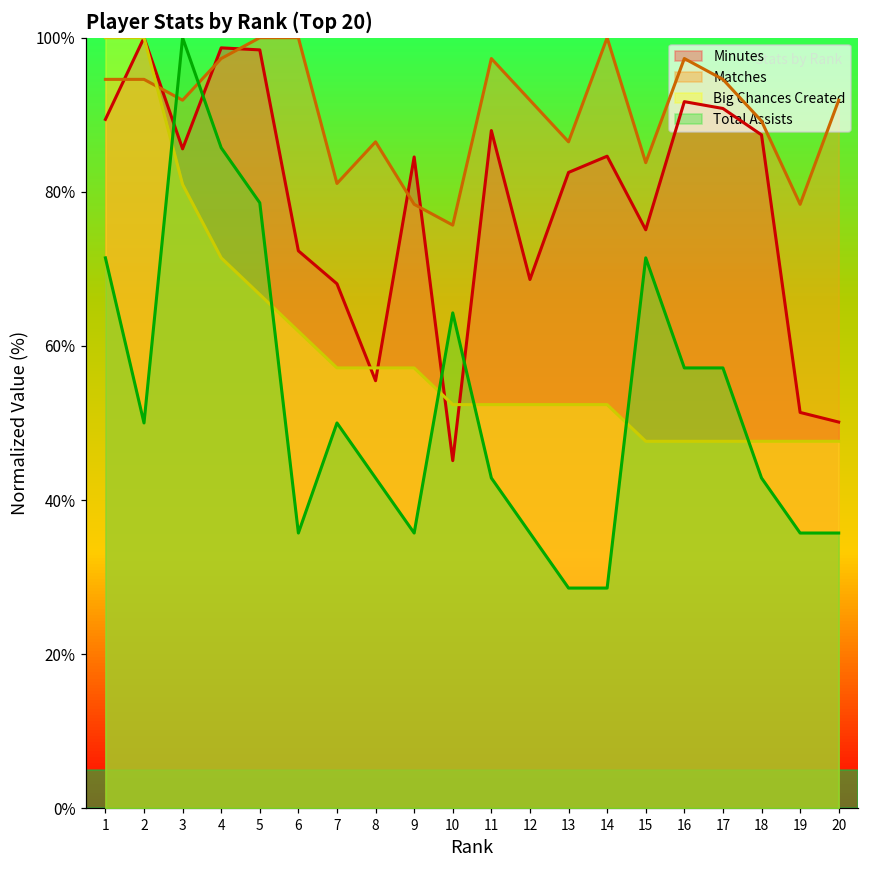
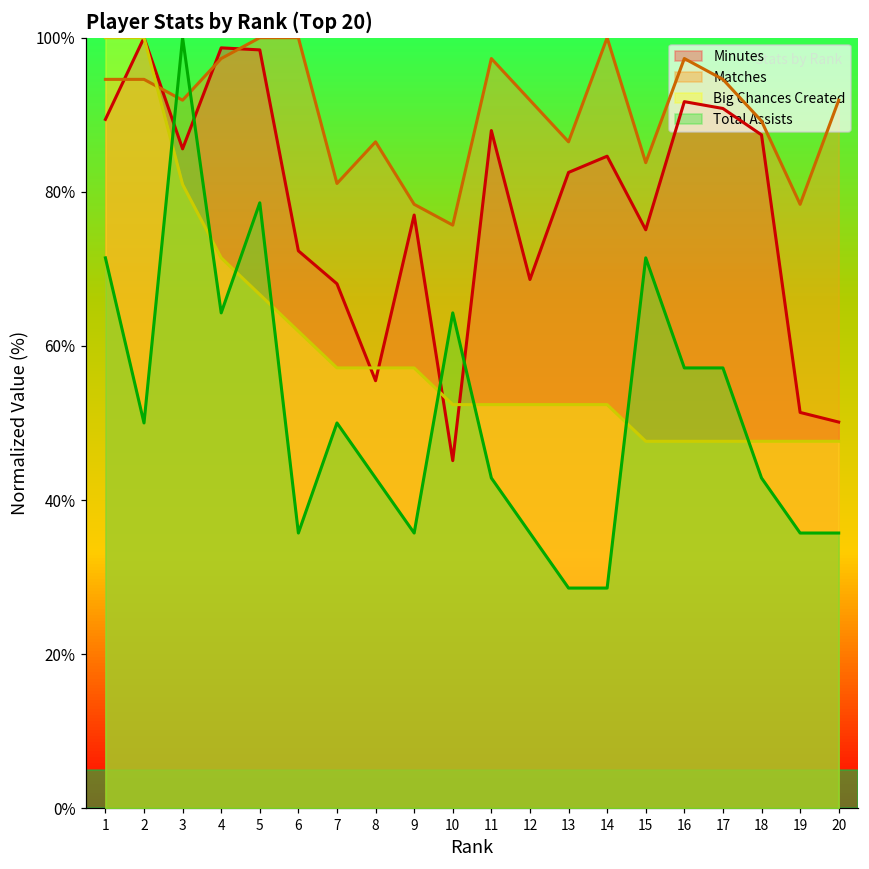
  {
    "Minutes": {
      "1": "89%",
      "3": "86%",
      "4": "99%",
      "5": "98%",
      "6": "72%",
      "7": "68%",
      "8": "55%",
-     "9": "85%",
+     "9": "77%",
      "10": "45%",
      "11": "88%",
      "12": "69%",
      "13": "83%",
      "14": "85%",
      "15": "75%",
      "18": "87%",
      "19": "51%",
      "20": "50%"
    },
    "Total Assists": {
      "1": "71%",
      "2": "50%",
      "3": "100%",
-     "4": "86%",
+     "4": "64%",
      "5": "79%",
      "6": "36%",
      "7": "50%",
      "8": "43%",
      "9": "36%",
      "10": "64%",
      "11": "43%",
      "12": "36%",
      "13": "29%",
      "14": "29%",
      "15": "71%",
      "16": "57%",
      "17": "57%",
      "18": "43%",
      "19": "36%",
      "20": "36%"
    }
  }
